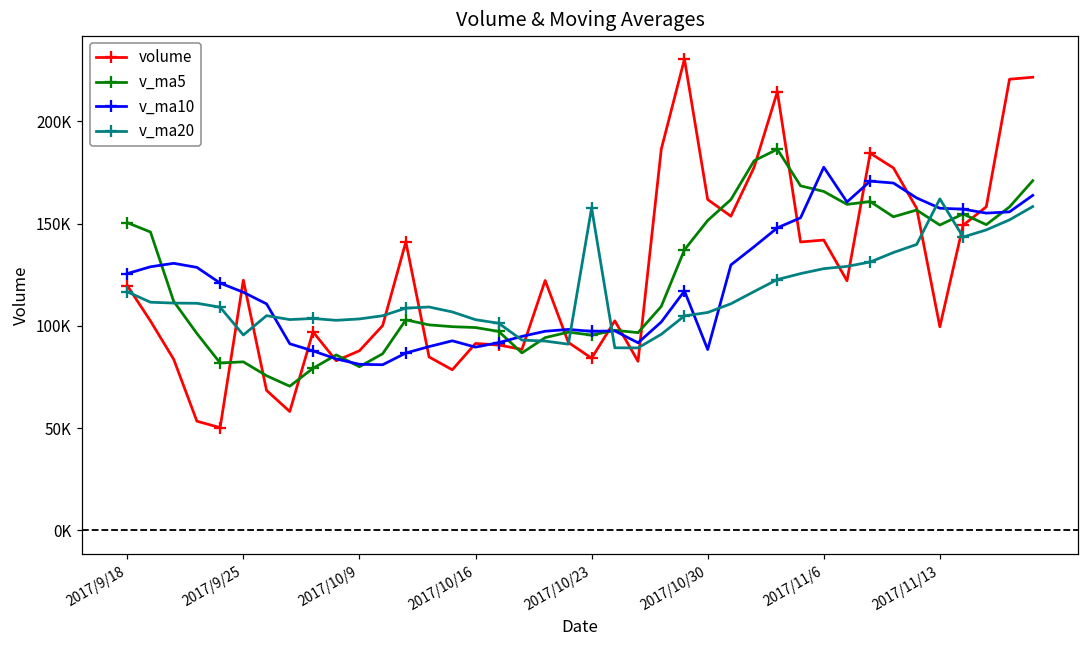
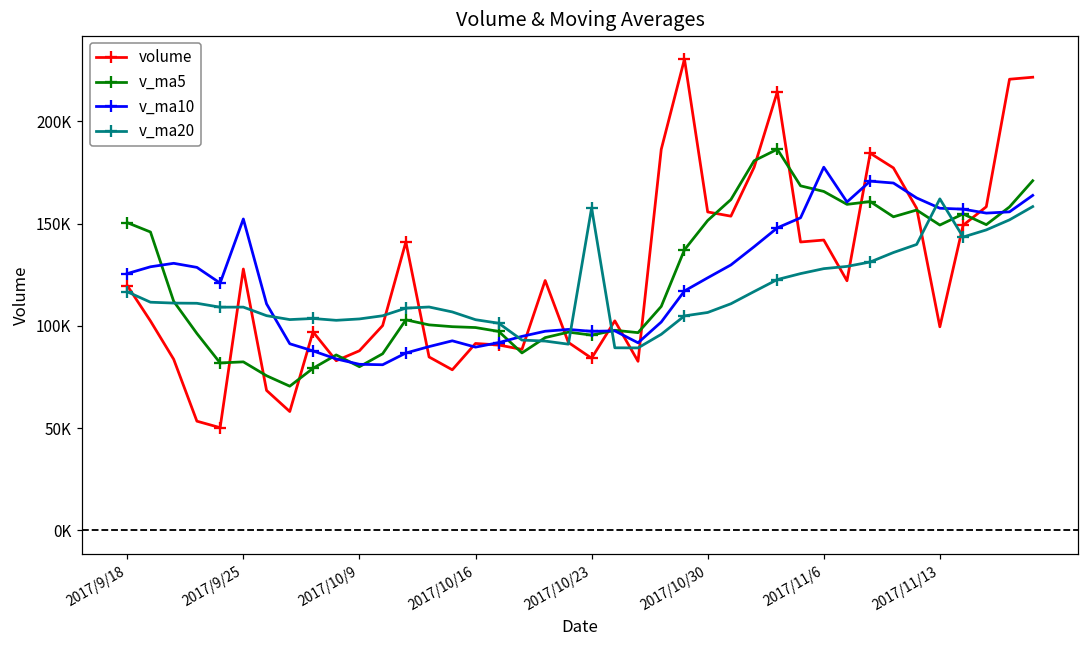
  {
    "volume": {
      "2017/9/18": 120000,
-     "2017/9/25": 122000,
+     "2017/9/25": 128000,
      "2017/10/9": 88000,
      "2017/10/16": 91000,
      "2017/10/23": 84000,
-     "2017/10/30": 162000,
+     "2017/10/30": 156000,
      "2017/11/6": 142000,
      "2017/11/13": 100000
    },
    "v_ma5": {
      "2017/9/18": 150000,
      "2017/9/25": 82000,
      "2017/10/16": 99000,
      "2017/10/23": 95000,
      "2017/10/30": 152000,
      "2017/11/6": 166000,
      "2017/11/13": 149000
    },
    "v_ma10": {
      "2017/9/18": 126000,
-     "2017/9/25": 116000,
+     "2017/9/25": 152000,
      "2017/10/16": 90000,
      "2017/10/23": 97000,
-     "2017/10/30": 88000,
+     "2017/10/30": 123000,
      "2017/11/6": 178000,
      "2017/11/13": 158000
    },
    "v_ma20": {
      "2017/9/18": 117000,
-     "2017/9/25": 96000,
+     "2017/9/25": 109000,
      "2017/10/9": 103000,
      "2017/10/16": 103000,
      "2017/10/23": 158000,
      "2017/10/30": 107000,
      "2017/11/6": 128000,
      "2017/11/13": 162000
    }
  }
